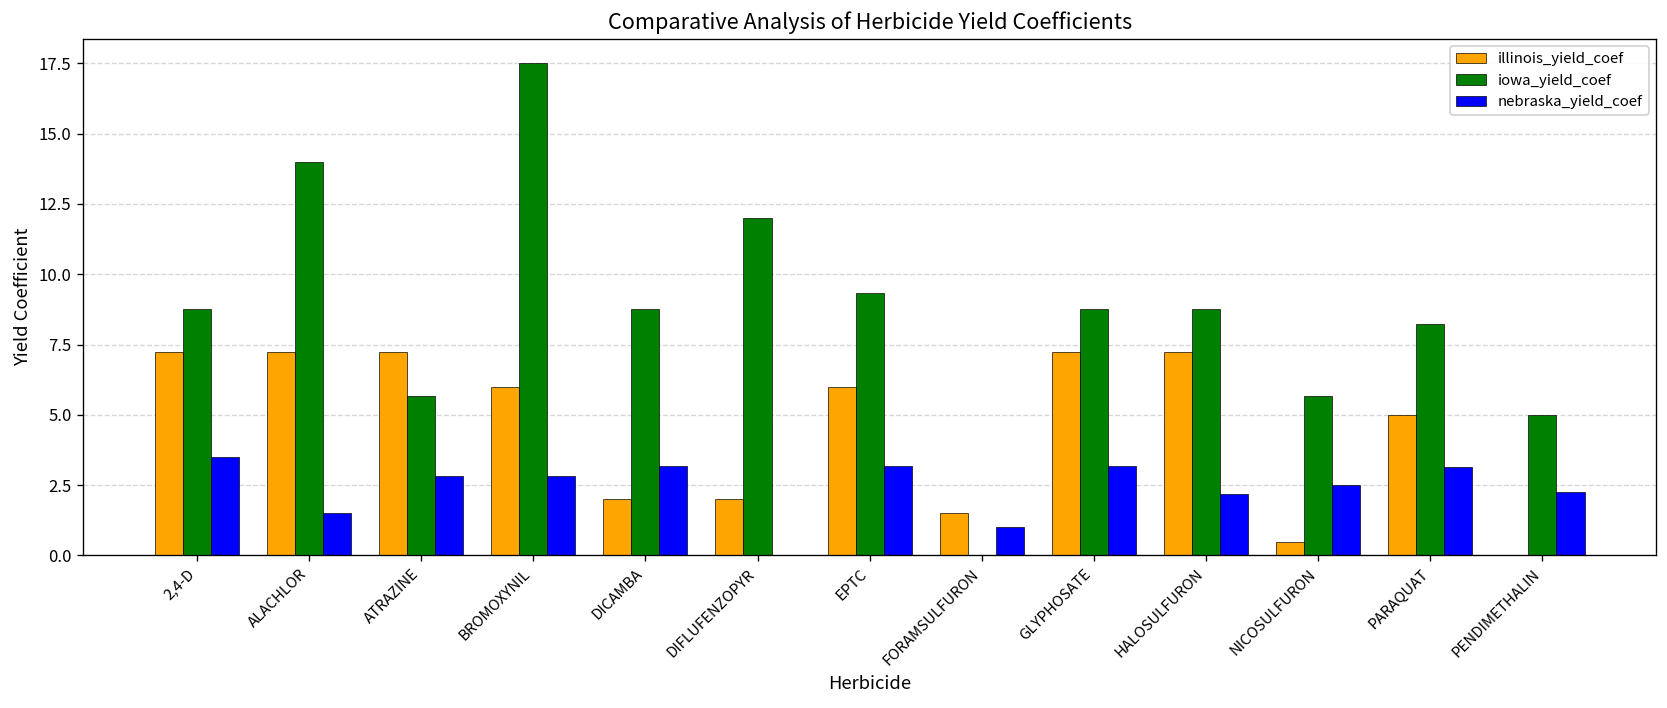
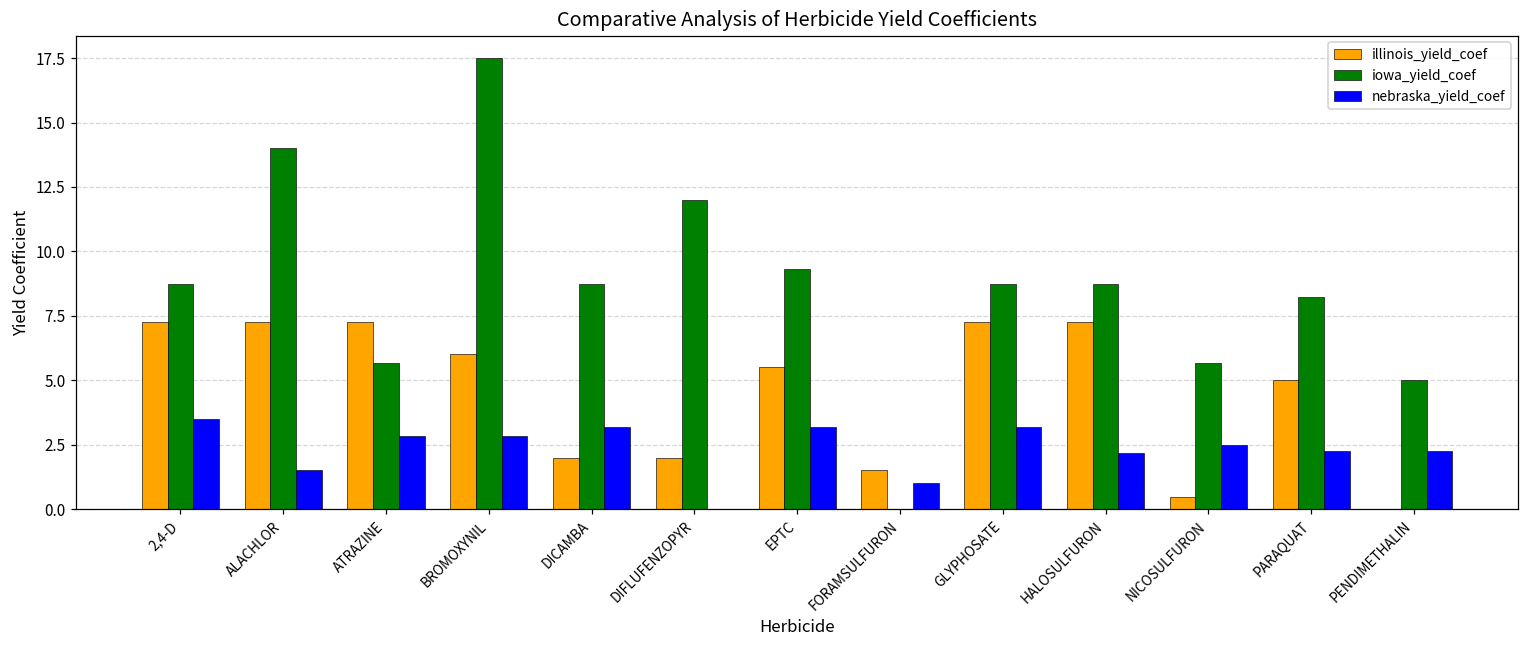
  {
    "illinois_yield_coef": {
      "2,4-D": 7.3,
      "ALACHLOR": 7.3,
      "ATRAZINE": 7.3,
      "BROMOXYNIL": 6.0,
      "DICAMBA": 2.0,
      "DIFLUFENZOPYR": 2.0,
-     "EPTC": 6.0,
+     "EPTC": 5.5,
      "FORAMSULFURON": 1.5,
      "GLYPHOSATE": 7.3,
      "HALOSULFURON": 7.3,
      "NICOSULFURON": 0.5,
      "PARAQUAT": 5.0,
      "PENDIMETHALIN": 0.0
    },
    "iowa_yield_coef": {
      "2,4-D": 8.8,
      "ALACHLOR": 14.0,
      "ATRAZINE": 5.7,
      "BROMOXYNIL": 17.5,
      "DICAMBA": 8.8,
      "DIFLUFENZOPYR": 12.0,
      "EPTC": 9.3,
      "FORAMSULFURON": 0.0,
      "GLYPHOSATE": 8.8,
      "HALOSULFURON": 8.8,
      "NICOSULFURON": 5.7,
      "PARAQUAT": 8.2,
      "PENDIMETHALIN": 5.0
    },
    "nebraska_yield_coef": {
      "2,4-D": 3.5,
      "ALACHLOR": 1.5,
      "ATRAZINE": 2.8,
      "BROMOXYNIL": 2.8,
      "DICAMBA": 3.2,
      "DIFLUFENZOPYR": 0.0,
      "EPTC": 3.2,
      "FORAMSULFURON": 1.0,
      "GLYPHOSATE": 3.2,
      "HALOSULFURON": 2.2,
      "NICOSULFURON": 2.5,
-     "PARAQUAT": 3.2,
+     "PARAQUAT": 2.3,
      "PENDIMETHALIN": 2.3
    }
  }
